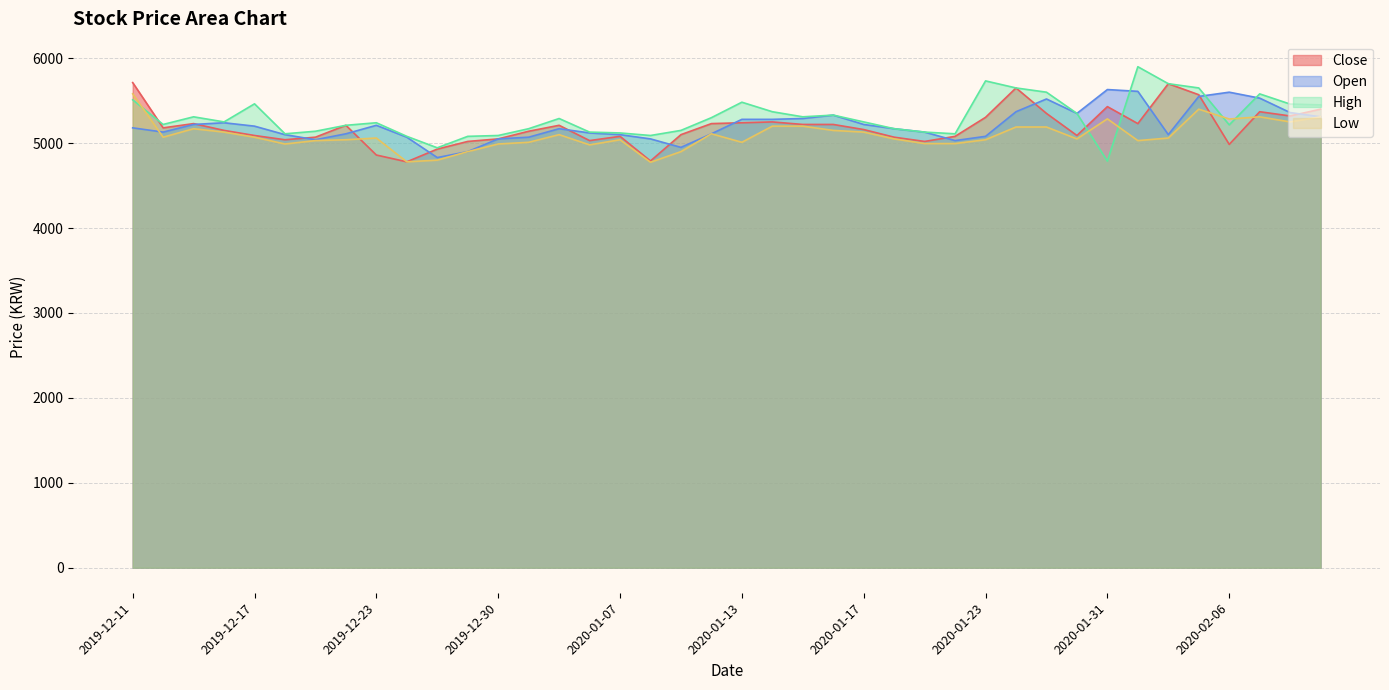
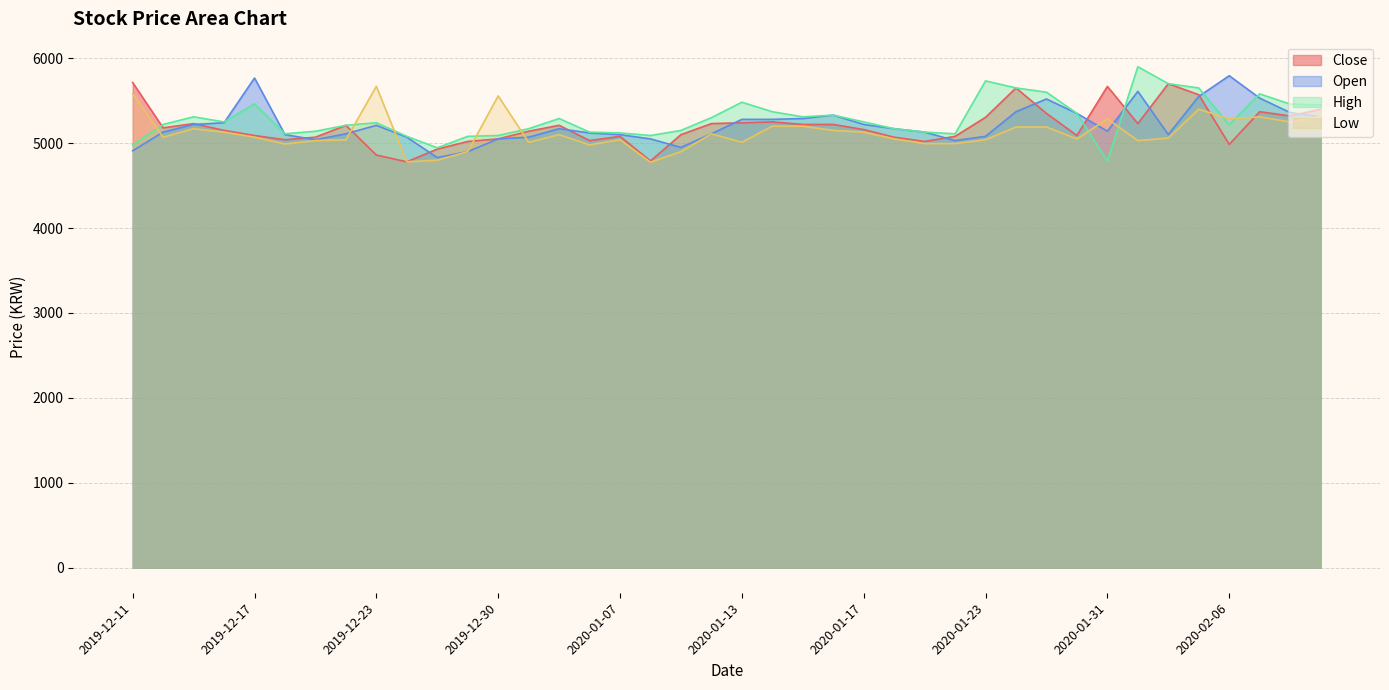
  {
    "Close": {
      "2019-12-11": 5700,
      "2019-12-23": 4900,
      "2020-01-13": 5200,
      "2020-01-23": 5300,
-     "2020-01-31": 5400,
+     "2020-01-31": 5700,
      "2020-02-06": 5000
    },
    "Open": {
-     "2019-12-11": 5200,
-     "2019-12-17": 5200,
+     "2019-12-11": 4900,
+     "2019-12-17": 5800,
      "2020-01-13": 5300,
      "2020-01-17": 5200,
      "2020-01-23": 5100,
-     "2020-01-31": 5600,
-     "2020-02-06": 5600
+     "2020-01-31": 5100,
+     "2020-02-06": 5800
    },
    "High": {
-     "2019-12-11": 5500,
+     "2019-12-11": 5000,
      "2019-12-17": 5500,
      "2019-12-30": 5100,
      "2020-01-13": 5500,
      "2020-01-17": 5300,
      "2020-01-23": 5700,
      "2020-01-31": 4800,
      "2020-02-06": 5200
    },
    "Low": {
      "2019-12-11": 5600,
-     "2019-12-23": 5100,
-     "2019-12-30": 5000,
+     "2019-12-23": 5700,
+     "2019-12-30": 5600,
      "2020-01-07": 5000,
      "2020-01-13": 5000,
      "2020-01-23": 5000,
      "2020-01-31": 5300,
      "2020-02-06": 5300
    }
  }
